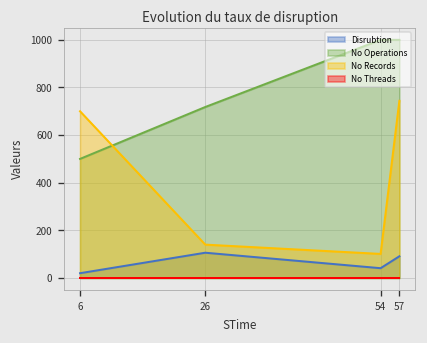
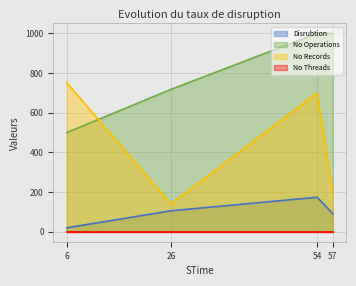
  {
    "Disrubtion": {
      "6": 20,
      "26": 110,
-     "54": 40,
+     "54": 170,
      "57": 90
    },
    "No Operations": {
      "6": 500,
      "26": 720
    },
    "No Records": {
-     "6": 700,
+     "6": 750,
      "26": 140,
-     "54": 100,
-     "57": 740
+     "54": 700,
+     "57": 200
    },
    "No Threads": {
      "6": 0,
      "26": 0,
      "54": 0,
      "57": 0
    }
  }
